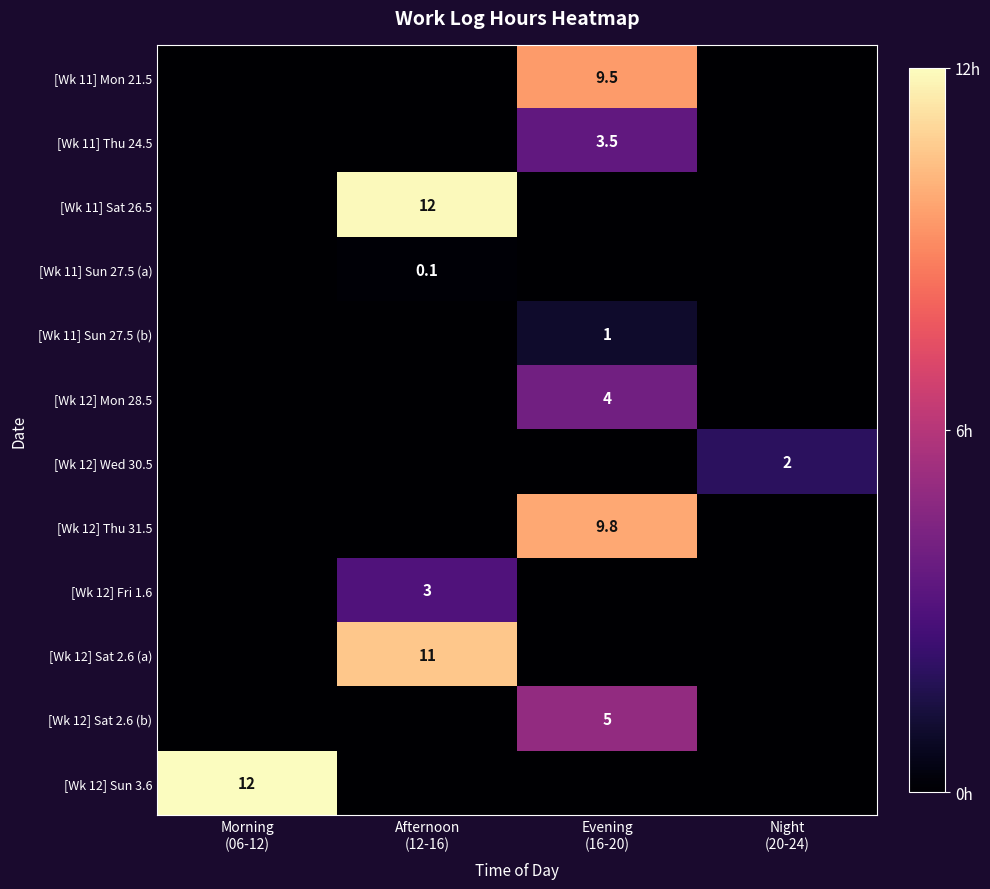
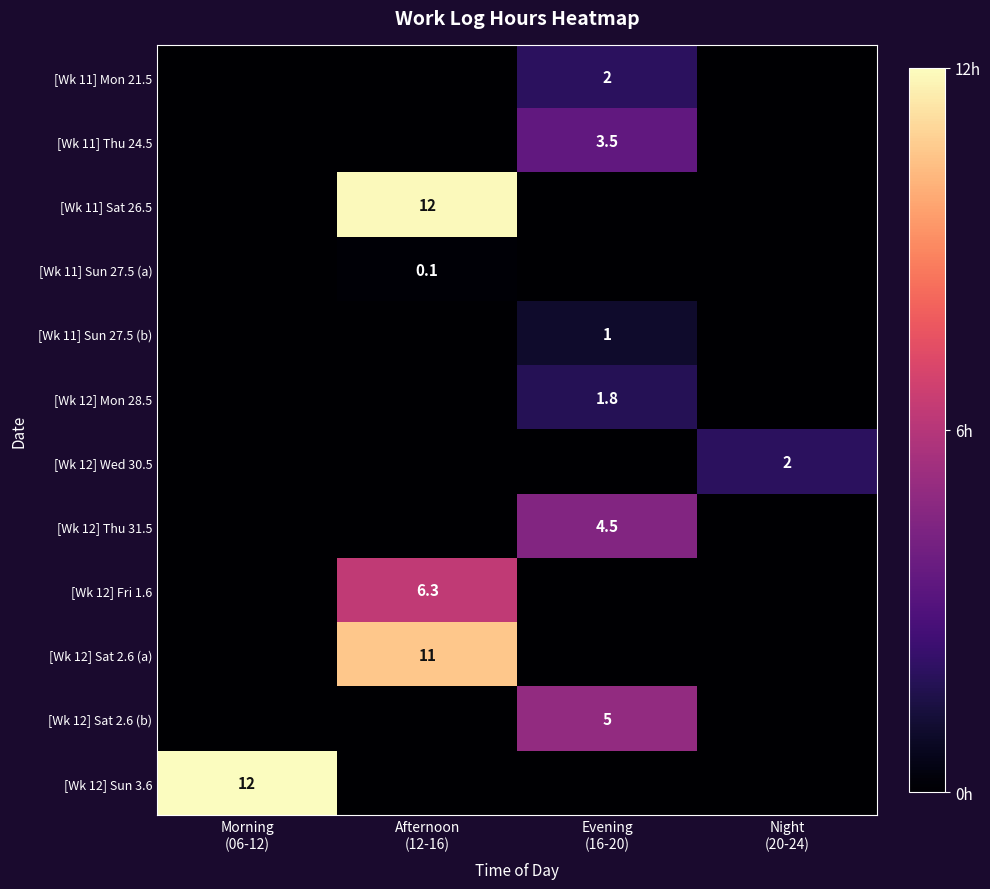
  {
    "[Wk 11] Mon 21.5": {
-     "Evening (16-20)": 9.5
+     "Evening (16-20)": 2
    },
    "[Wk 11] Thu 24.5": {
      "Evening (16-20)": 3.5
    },
    "[Wk 11] Sat 26.5": {
      "Afternoon (12-16)": 12
    },
    "[Wk 11] Sun 27.5 (a)": {
      "Afternoon (12-16)": 0.1
    },
    "[Wk 11] Sun 27.5 (b)": {
      "Evening (16-20)": 1
    },
    "[Wk 12] Mon 28.5": {
-     "Evening (16-20)": 4
+     "Evening (16-20)": 1.8
    },
    "[Wk 12] Wed 30.5": {
      "Night (20-24)": 2
    },
    "[Wk 12] Thu 31.5": {
-     "Evening (16-20)": 9.8
+     "Evening (16-20)": 4.5
    },
    "[Wk 12] Fri 1.6": {
-     "Afternoon (12-16)": 3
+     "Afternoon (12-16)": 6.3
    },
    "[Wk 12] Sat 2.6 (a)": {
      "Afternoon (12-16)": 11
    },
    "[Wk 12] Sat 2.6 (b)": {
      "Evening (16-20)": 5
    },
    "[Wk 12] Sun 3.6": {
      "Morning (06-12)": 12
    }
  }
